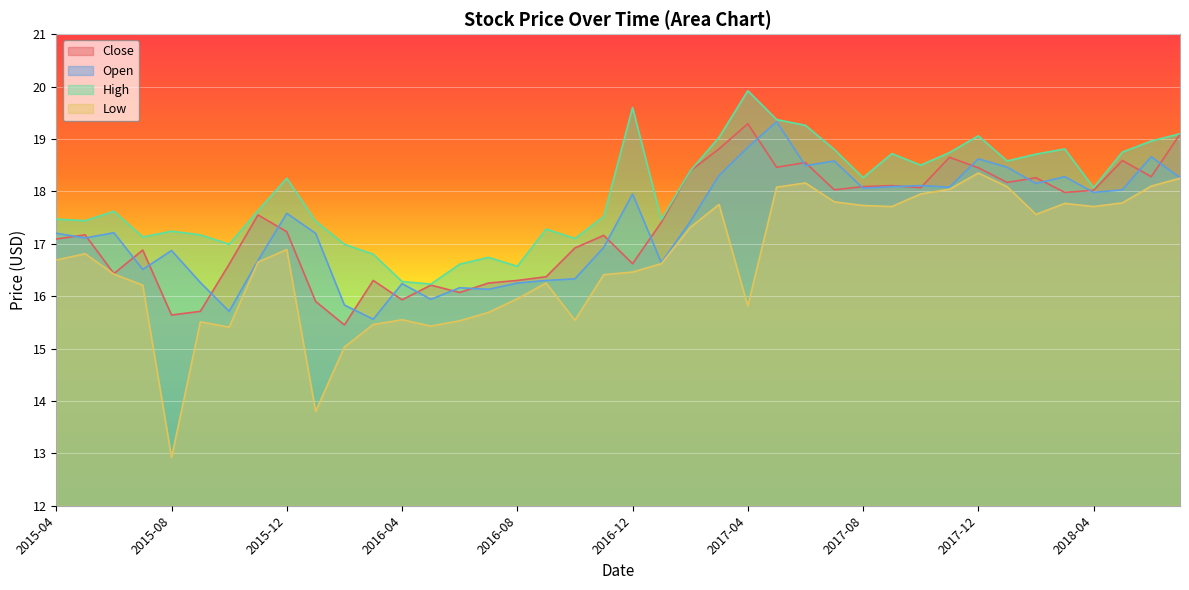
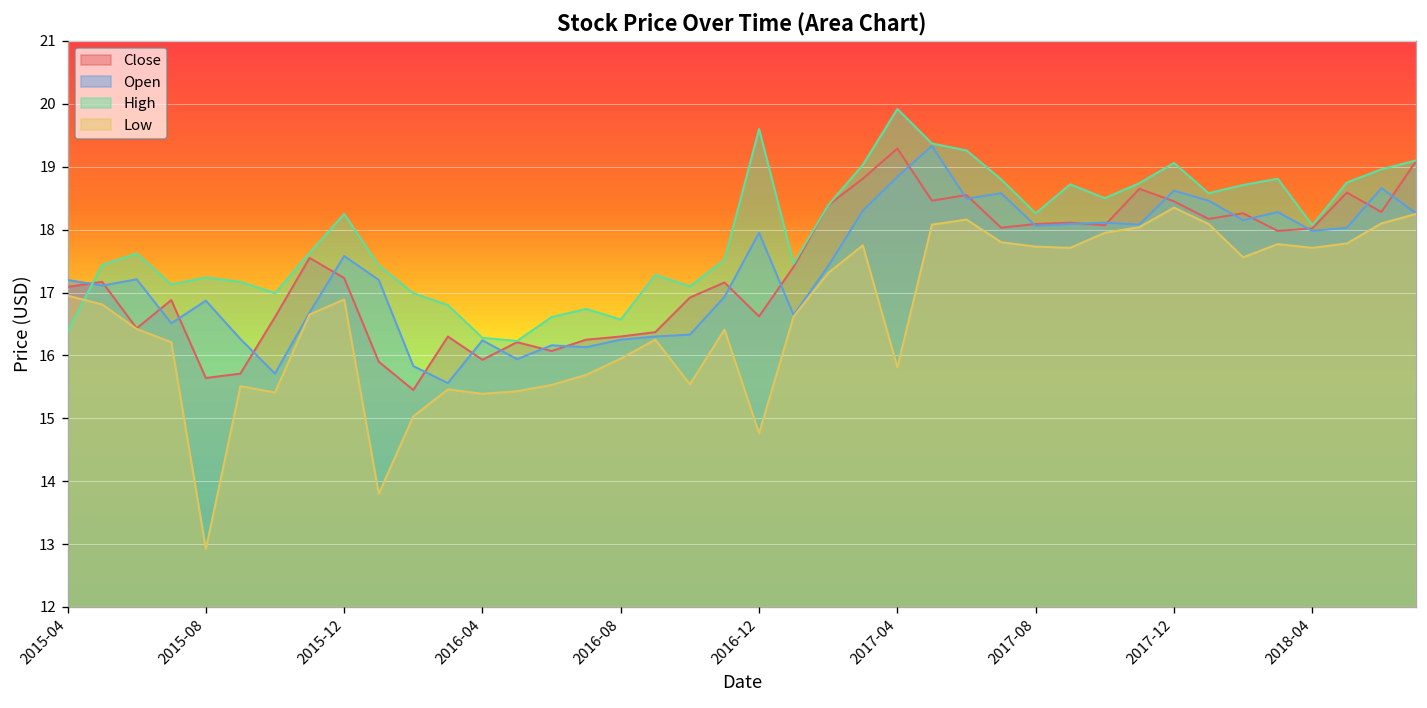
  {
    "Close": {
      "2015-04": 17.1,
      "2015-08": 15.6,
      "2015-12": 17.2,
      "2016-04": 15.9,
      "2016-08": 16.3,
      "2016-12": 16.6,
      "2017-04": 19.3,
      "2017-12": 18.5
    },
    "Open": {
      "2015-04": 17.2,
      "2015-08": 16.9,
      "2015-12": 17.6,
      "2016-08": 16.3,
      "2016-12": 18.0,
      "2017-04": 18.8,
      "2017-12": 18.6
    },
    "High": {
-     "2015-04": 17.5,
+     "2015-04": 16.4,
      "2015-08": 17.2,
      "2015-12": 18.3,
      "2016-08": 16.6,
      "2016-12": 19.6,
      "2017-04": 19.9,
      "2017-08": 18.3,
      "2017-12": 19.1,
      "2018-04": 18.1
    },
    "Low": {
-     "2015-04": 16.7,
+     "2015-04": 17.0,
      "2015-08": 12.9,
      "2015-12": 16.9,
-     "2016-04": 15.6,
+     "2016-04": 15.4,
      "2016-08": 16.0,
-     "2016-12": 16.5,
+     "2016-12": 14.8,
      "2017-04": 15.8,
      "2017-08": 17.7,
      "2017-12": 18.4,
      "2018-04": 17.7
    }
  }
